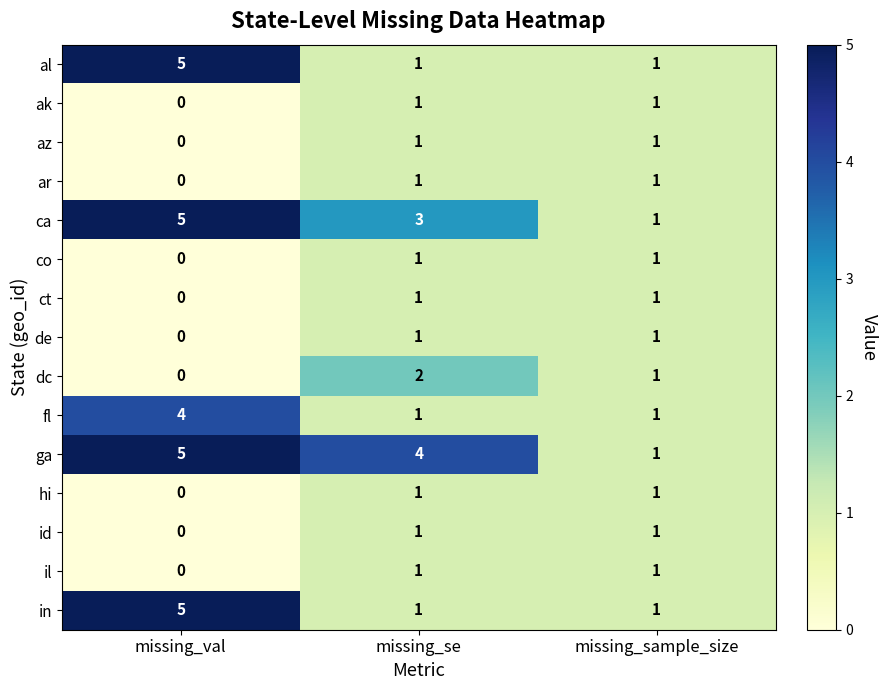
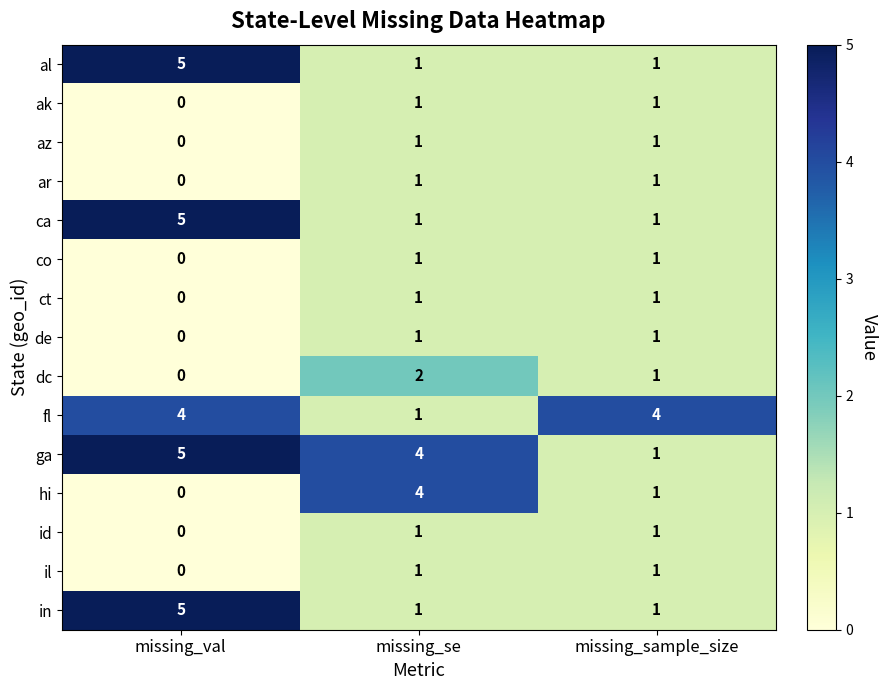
  {
    "al": {
      "missing_val": 5,
      "missing_se": 1,
      "missing_sample_size": 1
    },
    "ak": {
      "missing_val": 0,
      "missing_se": 1,
      "missing_sample_size": 1
    },
    "az": {
      "missing_val": 0,
      "missing_se": 1,
      "missing_sample_size": 1
    },
    "ar": {
      "missing_val": 0,
      "missing_se": 1,
      "missing_sample_size": 1
    },
    "ca": {
      "missing_val": 5,
-     "missing_se": 3,
+     "missing_se": 1,
      "missing_sample_size": 1
    },
    "co": {
      "missing_val": 0,
      "missing_se": 1,
      "missing_sample_size": 1
    },
    "ct": {
      "missing_val": 0,
      "missing_se": 1,
      "missing_sample_size": 1
    },
    "de": {
      "missing_val": 0,
      "missing_se": 1,
      "missing_sample_size": 1
    },
    "dc": {
      "missing_val": 0,
      "missing_se": 2,
      "missing_sample_size": 1
    },
    "fl": {
      "missing_val": 4,
      "missing_se": 1,
-     "missing_sample_size": 1
+     "missing_sample_size": 4
    },
    "ga": {
      "missing_val": 5,
      "missing_se": 4,
      "missing_sample_size": 1
    },
    "hi": {
      "missing_val": 0,
-     "missing_se": 1,
+     "missing_se": 4,
      "missing_sample_size": 1
    },
    "id": {
      "missing_val": 0,
      "missing_se": 1,
      "missing_sample_size": 1
    },
    "il": {
      "missing_val": 0,
      "missing_se": 1,
      "missing_sample_size": 1
    },
    "in": {
      "missing_val": 5,
      "missing_se": 1,
      "missing_sample_size": 1
    }
  }
